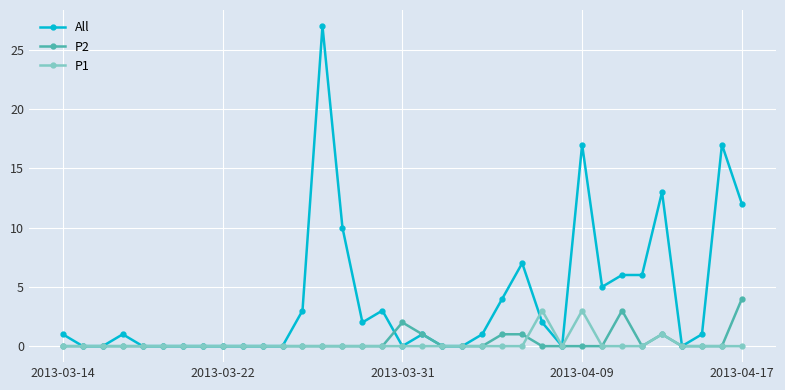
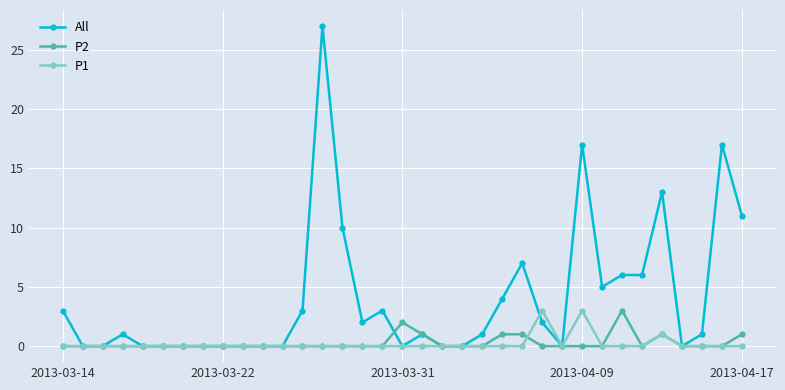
  {
    "All": {
-     "2013-03-14": 1,
+     "2013-03-14": 3,
      "2013-04-09": 17,
-     "2013-04-17": 12
+     "2013-04-17": 11
    },
    "P2": {
      "2013-03-31": 2,
      "2013-04-09": 0,
-     "2013-04-17": 4
+     "2013-04-17": 1
    },
    "P1": {
      "2013-04-09": 3,
      "2013-04-17": 0
    }
  }
